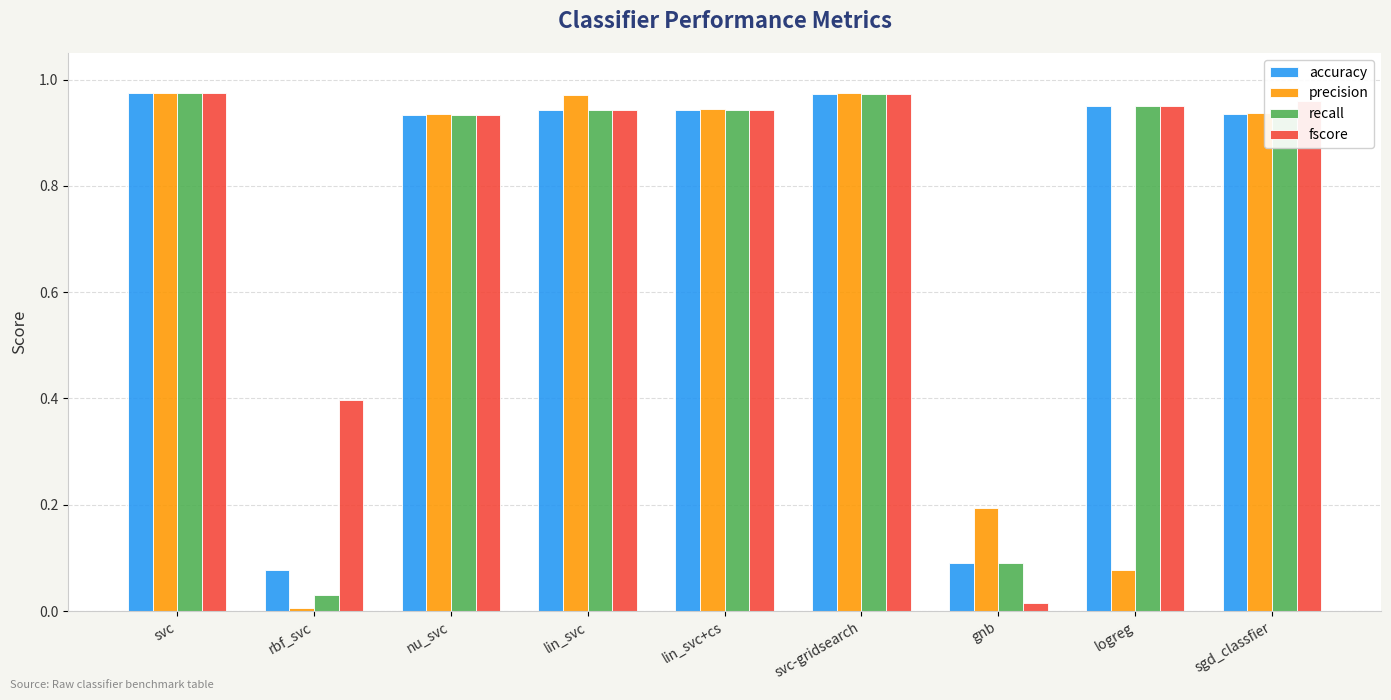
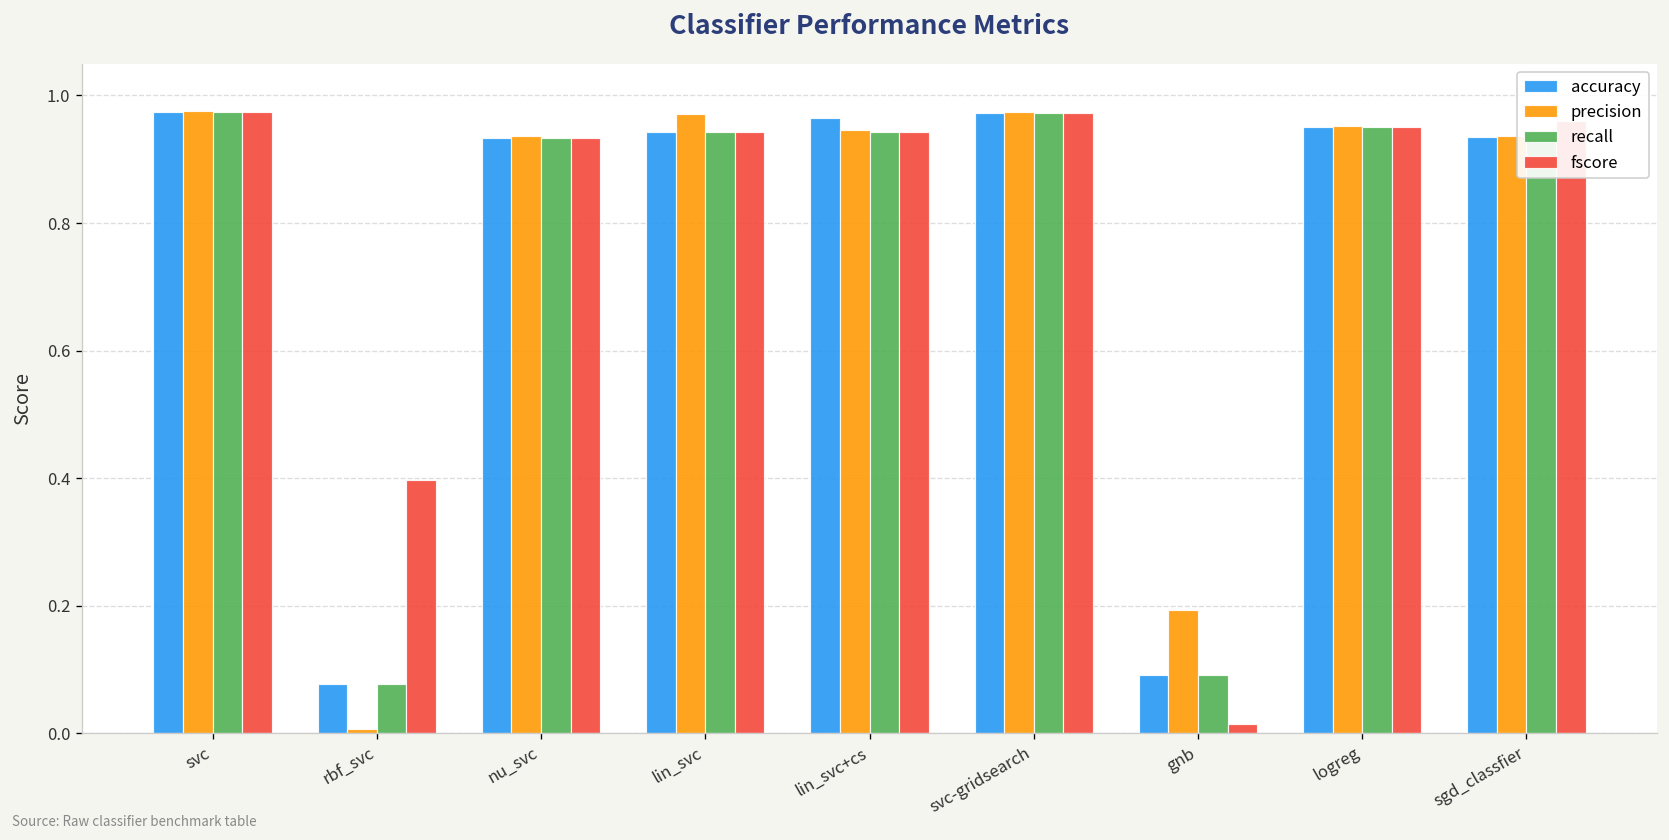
  {
    "accuracy": {
      "svc": 0.97,
      "rbf_svc": 0.08,
      "nu_svc": 0.93,
      "lin_svc": 0.94,
-     "lin_svc+cs": 0.94,
+     "lin_svc+cs": 0.96,
      "svc-gridsearch": 0.97,
      "gnb": 0.09,
      "logreg": 0.95,
      "sgd_classfier": 0.93
    },
    "precision": {
      "svc": 0.98,
      "rbf_svc": 0.01,
      "nu_svc": 0.94,
      "lin_svc": 0.97,
      "lin_svc+cs": 0.95,
      "svc-gridsearch": 0.97,
      "gnb": 0.19,
-     "logreg": 0.08,
+     "logreg": 0.95,
      "sgd_classfier": 0.94
    },
    "recall": {
      "svc": 0.97,
-     "rbf_svc": 0.03,
+     "rbf_svc": 0.08,
      "nu_svc": 0.93,
      "lin_svc": 0.94,
      "lin_svc+cs": 0.94,
      "svc-gridsearch": 0.97,
      "gnb": 0.09,
      "logreg": 0.95
    },
    "fscore": {
      "svc": 0.97,
      "rbf_svc": 0.40,
      "nu_svc": 0.93,
      "lin_svc": 0.94,
      "lin_svc+cs": 0.94,
      "svc-gridsearch": 0.97,
      "gnb": 0.02,
      "logreg": 0.95
    }
  }
